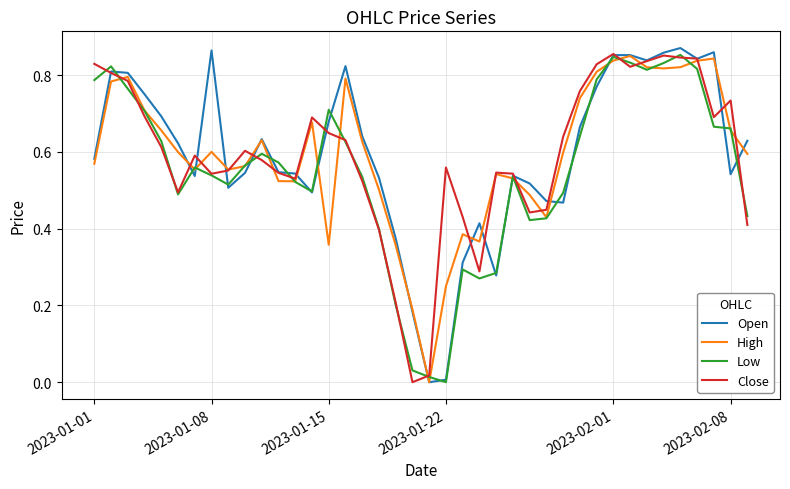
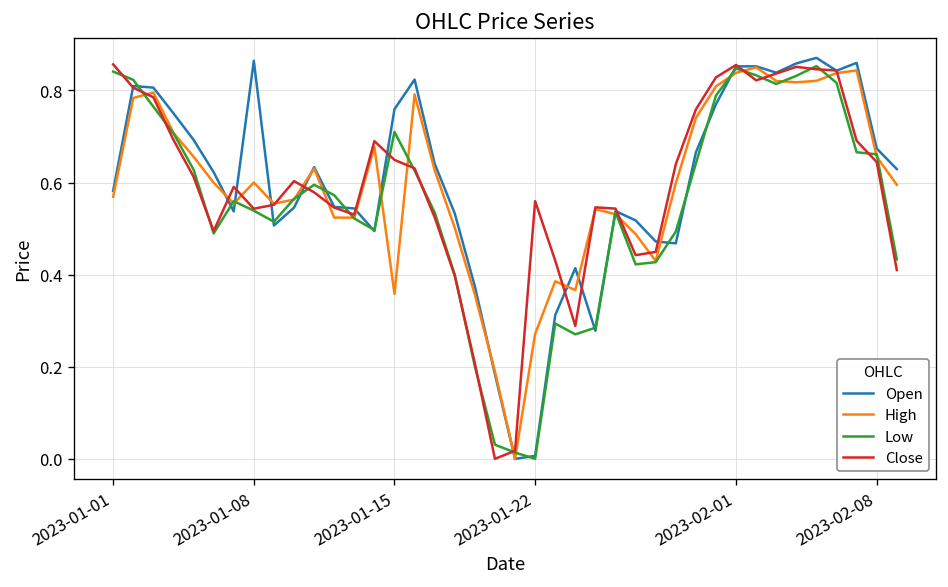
  {
    "Open": {
      "2023-01-01": 0.58,
      "2023-01-08": 0.86,
-     "2023-01-15": 0.68,
-     "2023-02-08": 0.54
+     "2023-01-15": 0.76,
+     "2023-02-08": 0.67
    },
    "High": {
      "2023-01-01": 0.57,
      "2023-01-08": 0.60,
      "2023-01-15": 0.36,
-     "2023-01-22": 0.25,
+     "2023-01-22": 0.27,
      "2023-02-01": 0.84
    },
    "Low": {
-     "2023-01-01": 0.79,
+     "2023-01-01": 0.84,
      "2023-01-15": 0.71
    },
    "Close": {
-     "2023-01-01": 0.83,
+     "2023-01-01": 0.86,
      "2023-01-15": 0.65,
      "2023-01-22": 0.56,
-     "2023-02-08": 0.73
+     "2023-02-08": 0.64
    }
  }
